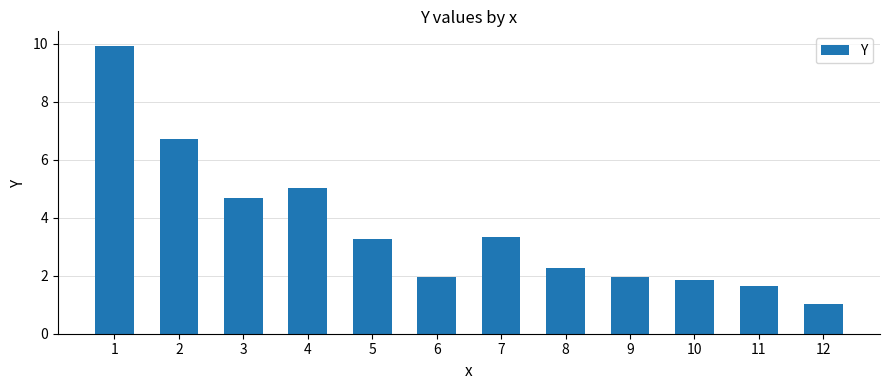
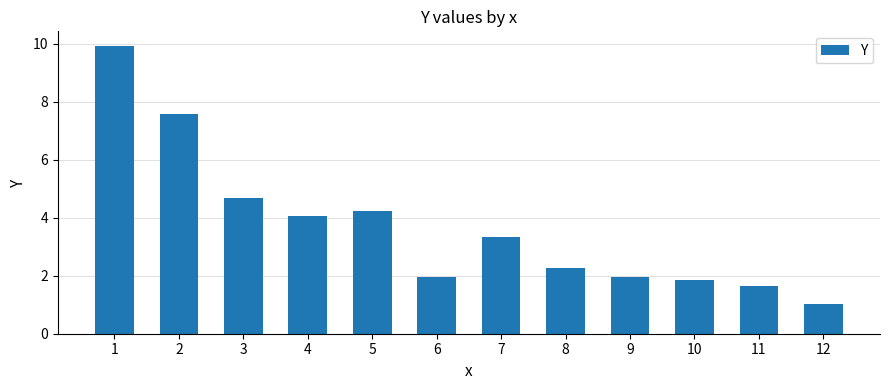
  {
    "1": 9.9,
-   "2": 6.7,
+   "2": 7.6,
    "3": 4.7,
-   "4": 5.0,
-   "5": 3.3,
+   "4": 4.1,
+   "5": 4.2,
    "6": 2.0,
    "7": 3.4,
    "8": 2.3,
    "9": 2.0,
    "10": 1.9,
    "11": 1.6,
    "12": 1.0
  }
